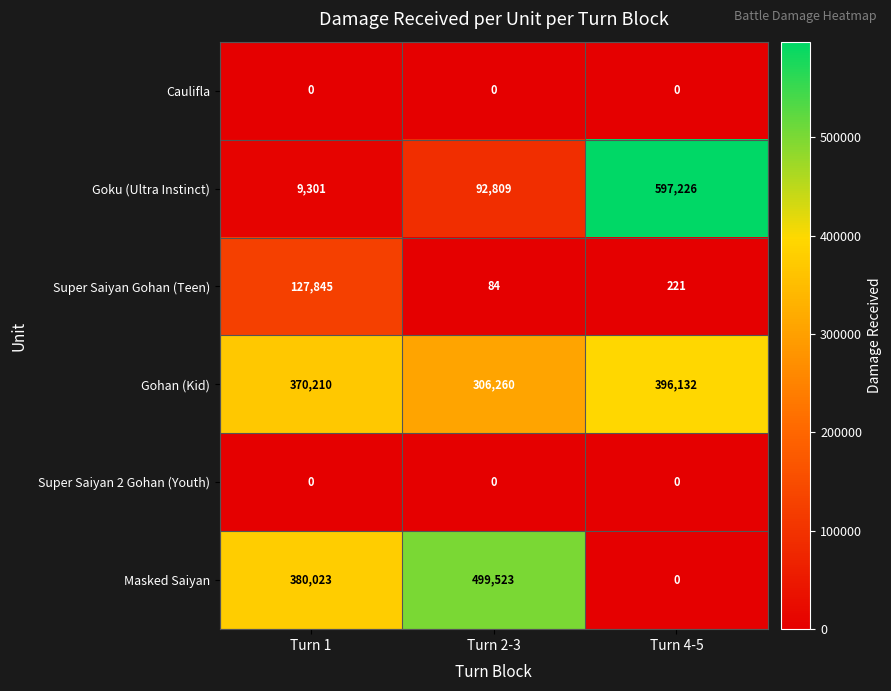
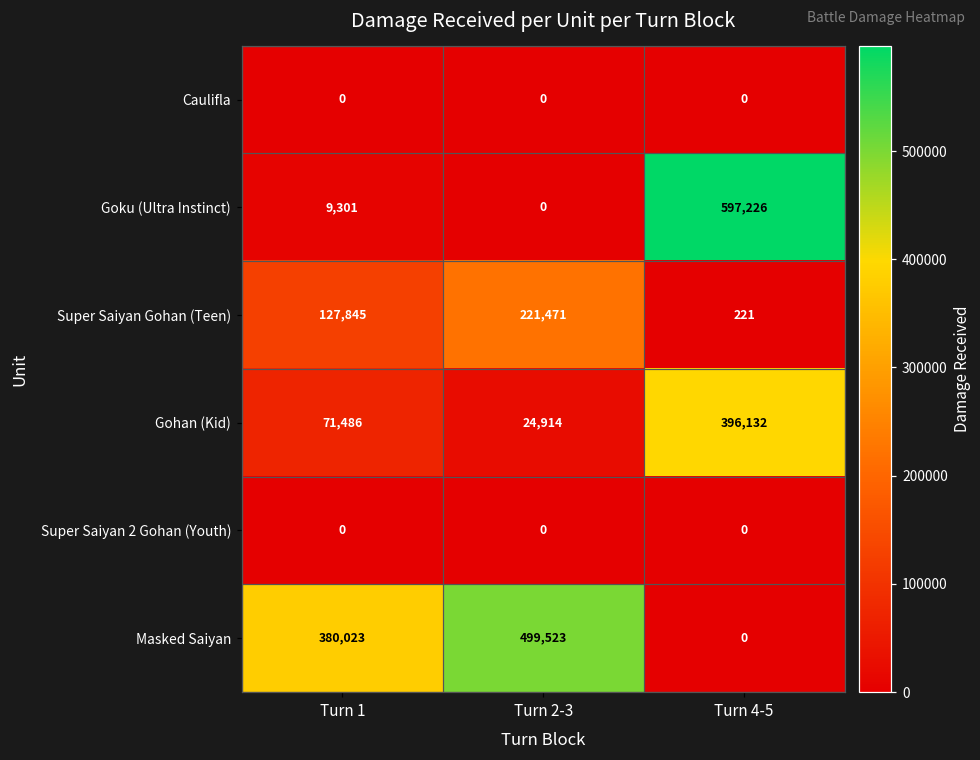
  {
    "Caulifla": {
      "Turn 1": "0",
      "Turn 2-3": "0",
      "Turn 4-5": "0"
    },
    "Goku (Ultra Instinct)": {
      "Turn 1": "9,301",
-     "Turn 2-3": "92,809",
+     "Turn 2-3": "0",
      "Turn 4-5": "597,226"
    },
    "Super Saiyan Gohan (Teen)": {
      "Turn 1": "127,845",
-     "Turn 2-3": "84",
+     "Turn 2-3": "221,471",
      "Turn 4-5": "221"
    },
    "Gohan (Kid)": {
-     "Turn 1": "370,210",
-     "Turn 2-3": "306,260",
+     "Turn 1": "71,486",
+     "Turn 2-3": "24,914",
      "Turn 4-5": "396,132"
    },
    "Super Saiyan 2 Gohan (Youth)": {
      "Turn 1": "0",
      "Turn 2-3": "0",
      "Turn 4-5": "0"
    },
    "Masked Saiyan": {
      "Turn 1": "380,023",
      "Turn 2-3": "499,523",
      "Turn 4-5": "0"
    }
  }
